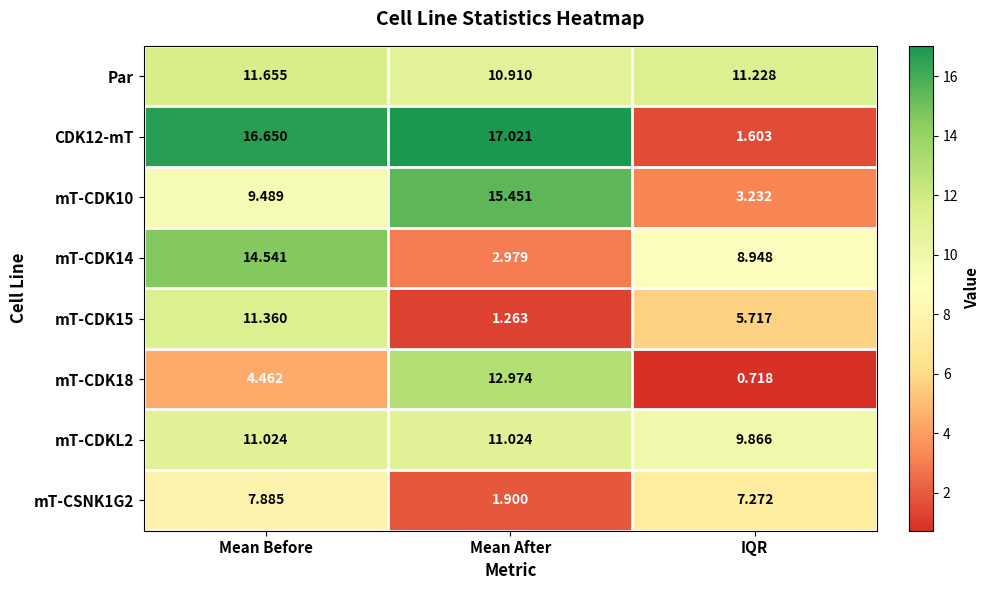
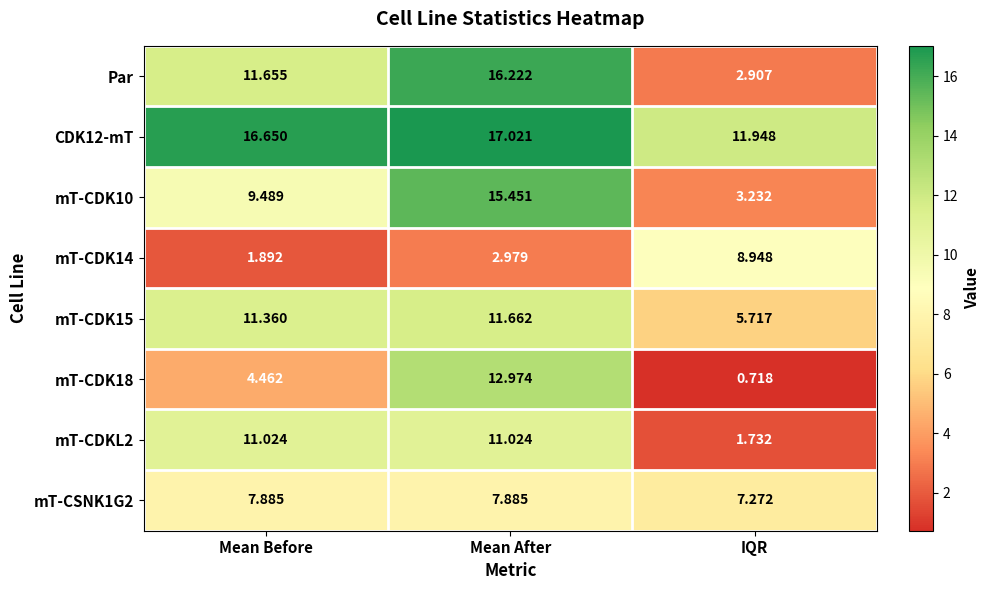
  {
    "Par": {
      "Mean Before": 11.655,
-     "Mean After": 10.910,
-     "IQR": 11.228
+     "Mean After": 16.222,
+     "IQR": 2.907
    },
    "CDK12-mT": {
      "Mean Before": 16.650,
      "Mean After": 17.021,
-     "IQR": 1.603
+     "IQR": 11.948
    },
    "mT-CDK10": {
      "Mean Before": 9.489,
      "Mean After": 15.451,
      "IQR": 3.232
    },
    "mT-CDK14": {
-     "Mean Before": 14.541,
+     "Mean Before": 1.892,
      "Mean After": 2.979,
      "IQR": 8.948
    },
    "mT-CDK15": {
      "Mean Before": 11.360,
-     "Mean After": 1.263,
+     "Mean After": 11.662,
      "IQR": 5.717
    },
    "mT-CDK18": {
      "Mean Before": 4.462,
      "Mean After": 12.974,
      "IQR": 0.718
    },
    "mT-CDKL2": {
      "Mean Before": 11.024,
      "Mean After": 11.024,
-     "IQR": 9.866
+     "IQR": 1.732
    },
    "mT-CSNK1G2": {
      "Mean Before": 7.885,
-     "Mean After": 1.900,
+     "Mean After": 7.885,
      "IQR": 7.272
    }
  }
